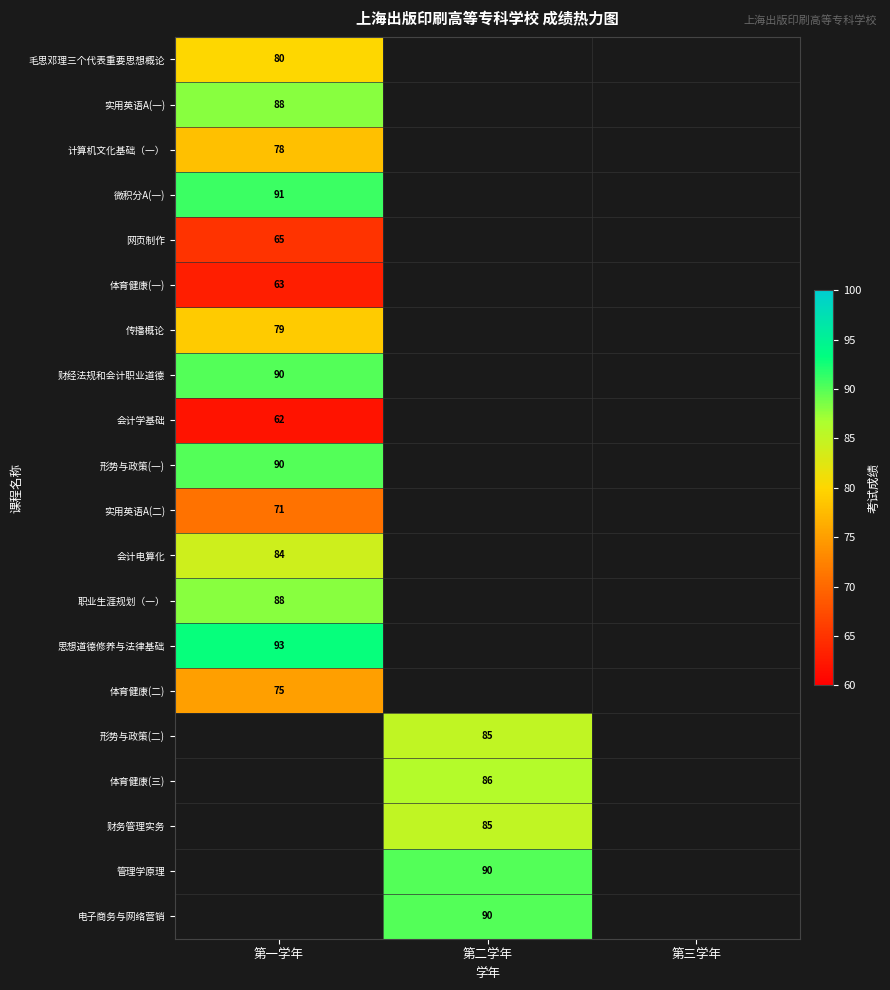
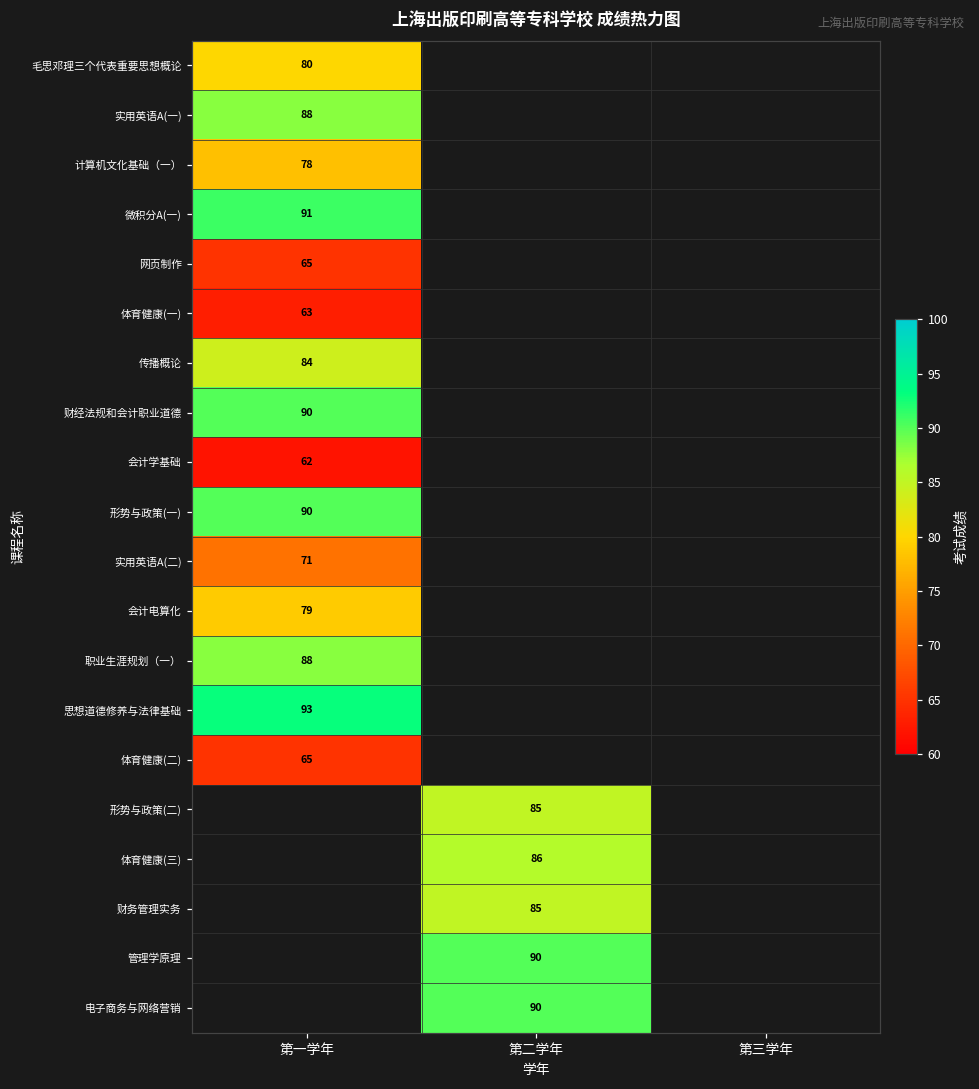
  {
    "毛思邓理三个代表重要思想概论": {
      "第一学年": 80
    },
    "实用英语A(一)": {
      "第一学年": 88
    },
    "计算机文化基础（一）": {
      "第一学年": 78
    },
    "微积分A(一)": {
      "第一学年": 91
    },
    "网页制作": {
      "第一学年": 65
    },
    "体育健康(一)": {
      "第一学年": 63
    },
    "传播概论": {
-     "第一学年": 79
+     "第一学年": 84
    },
    "财经法规和会计职业道德": {
      "第一学年": 90
    },
    "会计学基础": {
      "第一学年": 62
    },
    "形势与政策(一)": {
      "第一学年": 90
    },
    "实用英语A(二)": {
      "第一学年": 71
    },
    "会计电算化": {
-     "第一学年": 84
+     "第一学年": 79
    },
    "职业生涯规划（一）": {
      "第一学年": 88
    },
    "思想道德修养与法律基础": {
      "第一学年": 93
    },
    "体育健康(二)": {
-     "第一学年": 75
+     "第一学年": 65
    },
    "形势与政策(二)": {
      "第二学年": 85
    },
    "体育健康(三)": {
      "第二学年": 86
    },
    "财务管理实务": {
      "第二学年": 85
    },
    "管理学原理": {
      "第二学年": 90
    },
    "电子商务与网络营销": {
      "第二学年": 90
    }
  }
